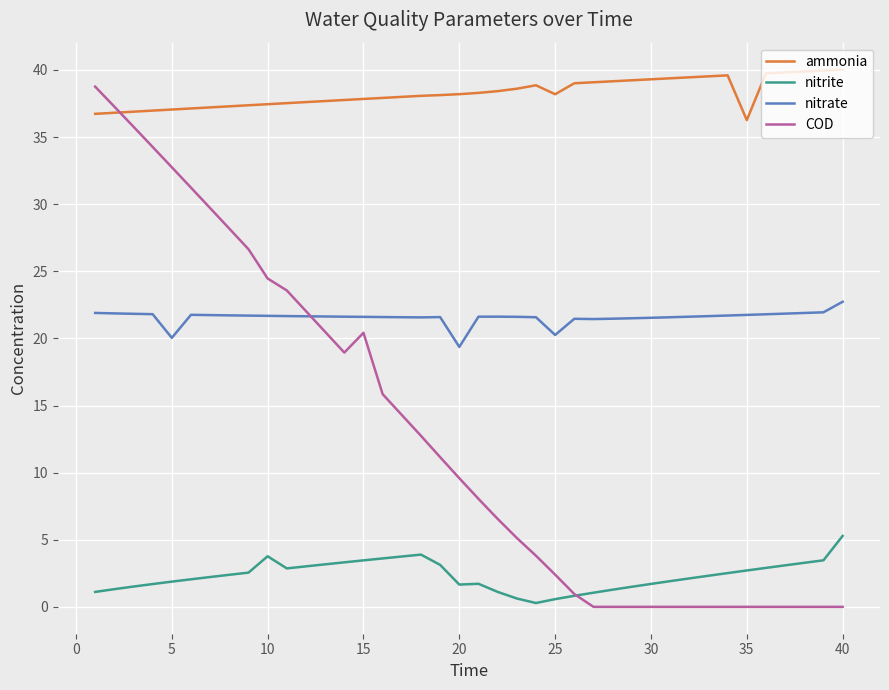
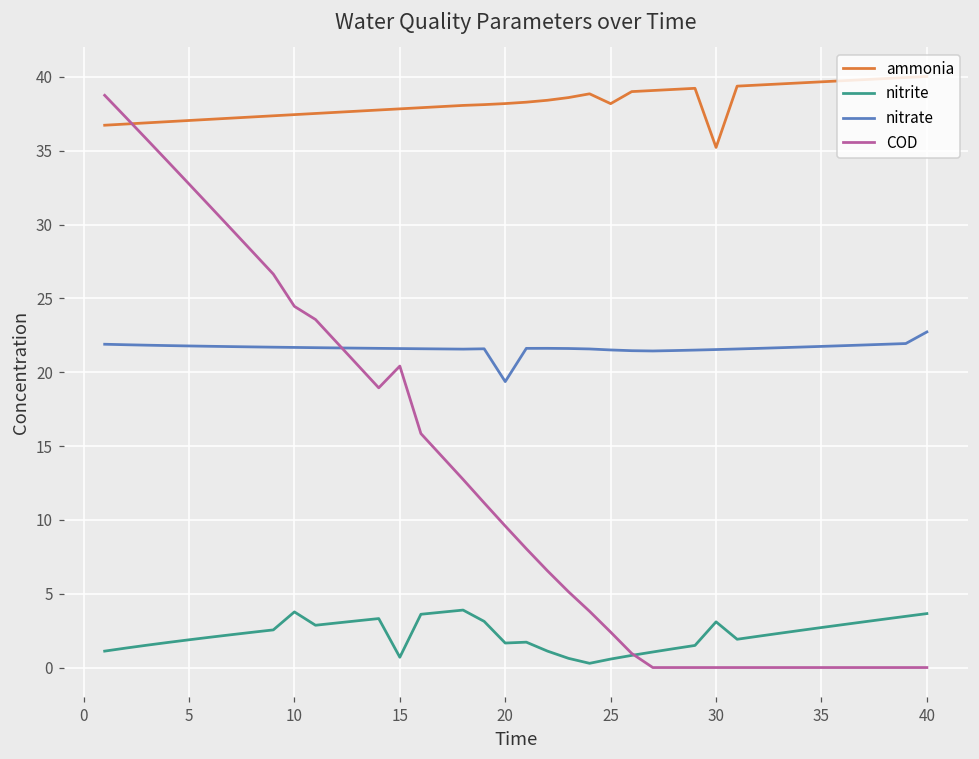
  {
    "ammonia": {
      "5": 37.1,
      "10": 37.4,
      "15": 37.8,
      "20": 38.2,
      "25": 38.2,
-     "30": 39.3,
-     "35": 36.3
+     "30": 35.2,
+     "35": 39.7
    },
    "nitrite": {
      "5": 1.9,
      "10": 3.8,
-     "15": 3.5,
+     "15": 0.7,
      "20": 1.7,
      "25": 0.6,
-     "30": 1.7,
+     "30": 3.1,
      "35": 2.7,
-     "40": 5.3
+     "40": 3.7
    },
    "nitrate": {
-     "5": 20.0,
+     "5": 21.8,
      "10": 21.7,
      "15": 21.6,
      "20": 19.4,
-     "25": 20.3,
+     "25": 21.5,
      "30": 21.5,
      "35": 21.8,
      "40": 22.7
    },
    "COD": {
      "5": 32.8,
      "10": 24.5,
      "15": 20.4,
      "20": 9.6,
      "25": 2.4,
      "30": 0.0,
      "35": 0.0,
      "40": 0.0
    }
  }
